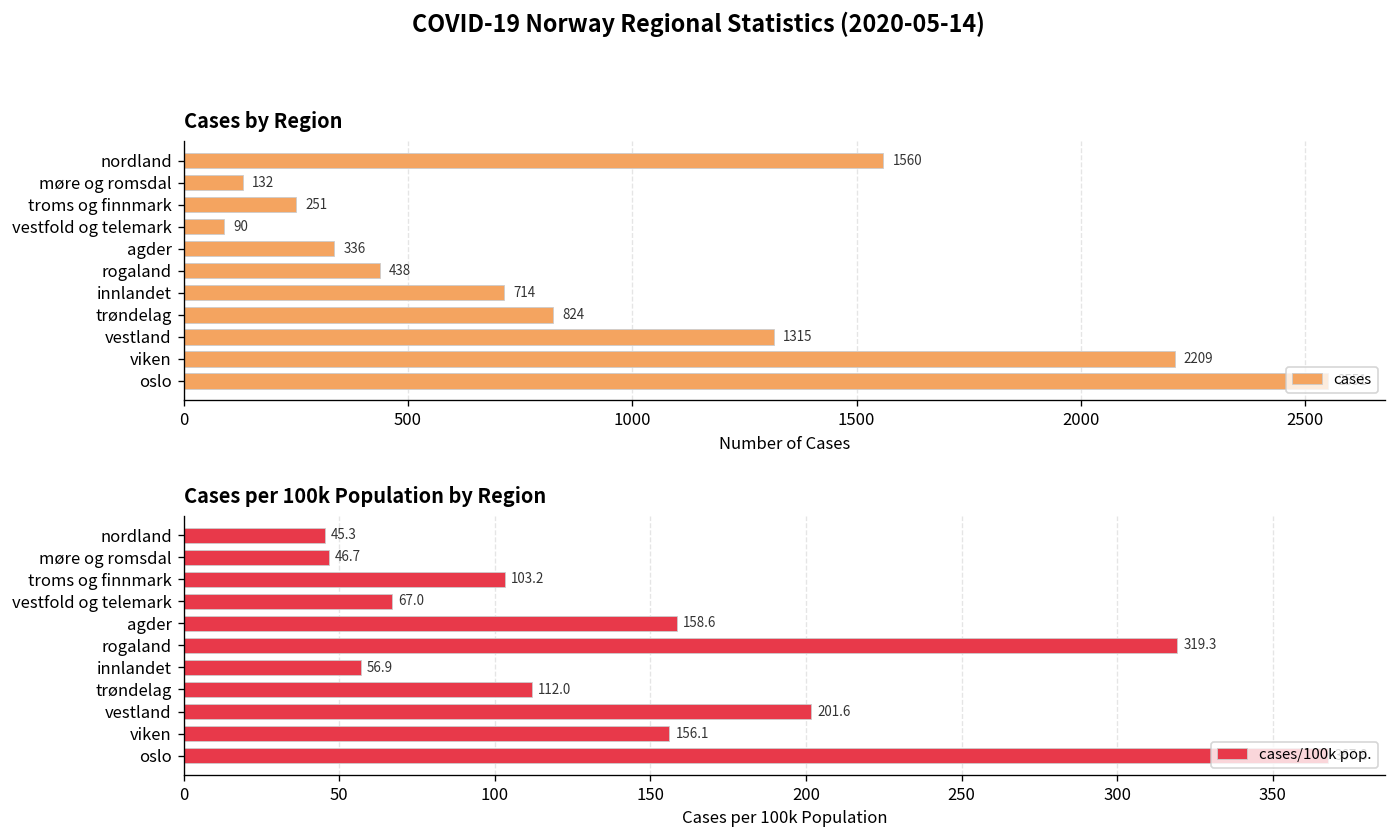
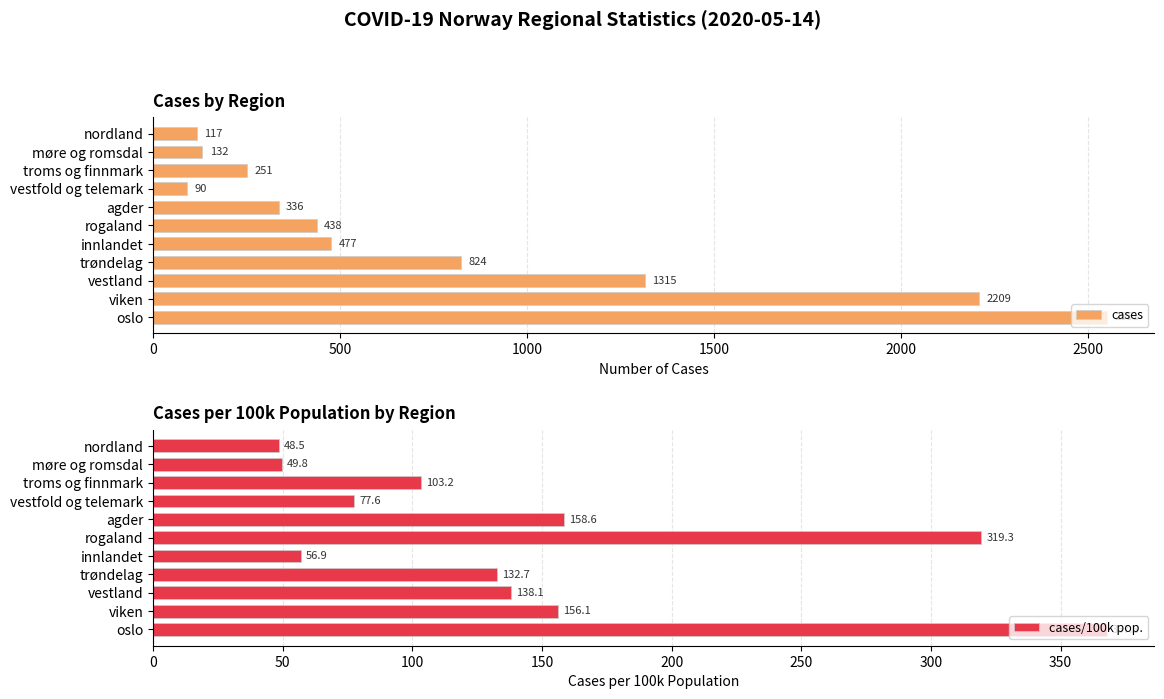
  {
    "Cases by Region": {
-     "nordland": 1560,
+     "nordland": 117,
      "møre og romsdal": 132,
      "troms og finnmark": 251,
      "vestfold og telemark": 90,
      "agder": 336,
      "rogaland": 438,
-     "innlandet": 714,
+     "innlandet": 477,
      "trøndelag": 824,
      "vestland": 1315,
      "viken": 2209
    },
    "Cases per 100k Population by Region": {
-     "nordland": 45.3,
-     "møre og romsdal": 46.7,
+     "nordland": 48.5,
+     "møre og romsdal": 49.8,
      "troms og finnmark": 103.2,
-     "vestfold og telemark": 67.0,
+     "vestfold og telemark": 77.6,
      "agder": 158.6,
      "rogaland": 319.3,
      "innlandet": 56.9,
-     "trøndelag": 112.0,
-     "vestland": 201.6,
+     "trøndelag": 132.7,
+     "vestland": 138.1,
      "viken": 156.1
    }
  }
